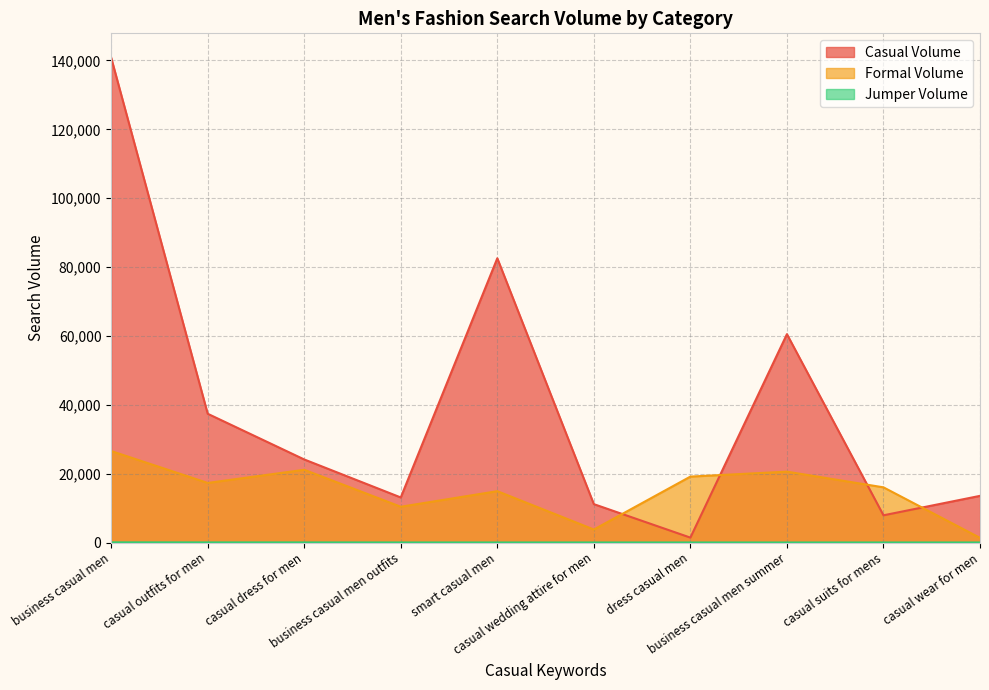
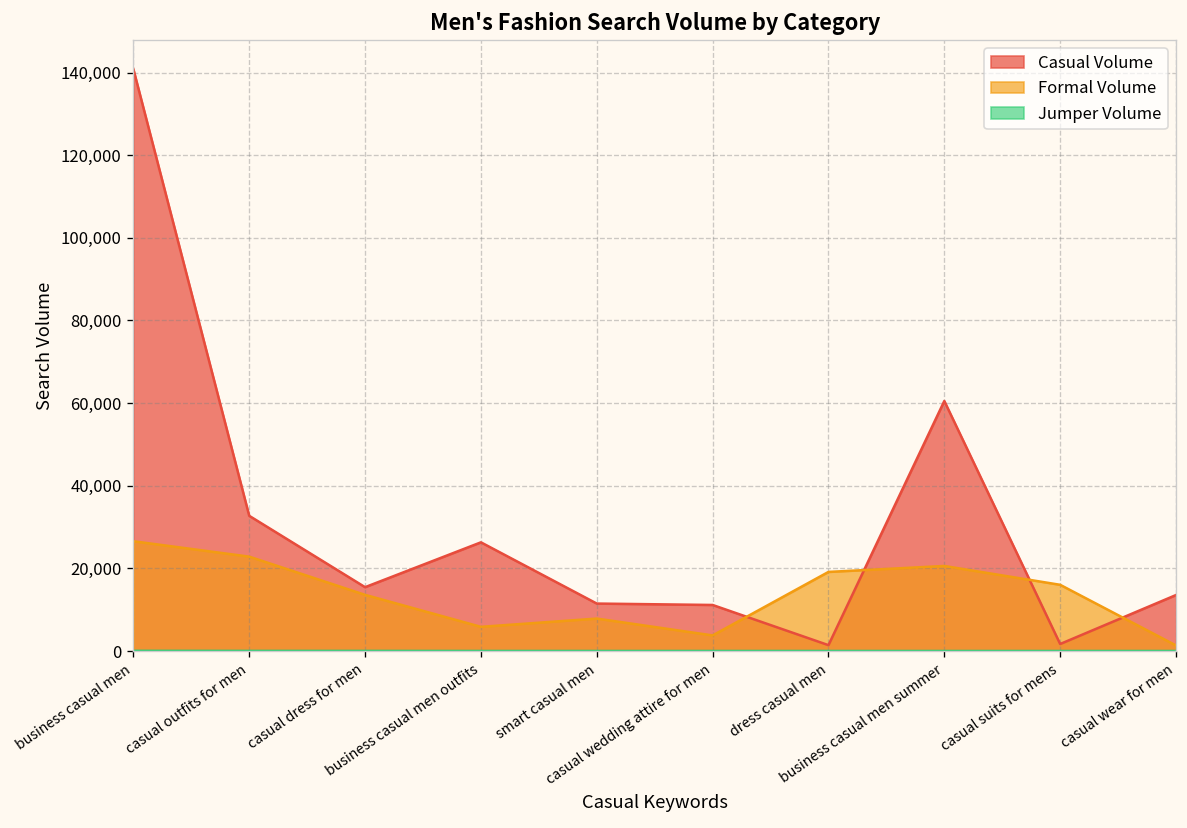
  {
    "Casual Volume": {
      "business casual men": "141,000",
-     "casual outfits for men": "37,000",
-     "casual dress for men": "24,000",
-     "business casual men outfits": "13,000",
-     "smart casual men": "83,000",
+     "casual outfits for men": "33,000",
+     "casual dress for men": "15,000",
+     "business casual men outfits": "26,000",
+     "smart casual men": "11,000",
      "casual wedding attire for men": "11,000",
      "dress casual men": "1,000",
      "business casual men summer": "61,000",
-     "casual suits for mens": "8,000",
+     "casual suits for mens": "2,000",
      "casual wear for men": "14,000"
    },
    "Formal Volume": {
      "business casual men": "27,000",
-     "casual outfits for men": "17,000",
-     "casual dress for men": "21,000",
-     "business casual men outfits": "10,000",
-     "smart casual men": "15,000",
+     "casual outfits for men": "23,000",
+     "casual dress for men": "14,000",
+     "business casual men outfits": "6,000",
+     "smart casual men": "8,000",
      "casual wedding attire for men": "4,000",
      "dress casual men": "19,000",
      "business casual men summer": "21,000",
      "casual suits for mens": "16,000",
      "casual wear for men": "1,000"
    },
    "Jumper Volume": {
      "business casual men": "0",
      "casual outfits for men": "0",
      "casual dress for men": "0",
      "business casual men outfits": "0",
      "smart casual men": "0",
      "casual wedding attire for men": "0",
      "dress casual men": "0",
      "business casual men summer": "0",
      "casual suits for mens": "0",
      "casual wear for men": "0"
    }
  }
